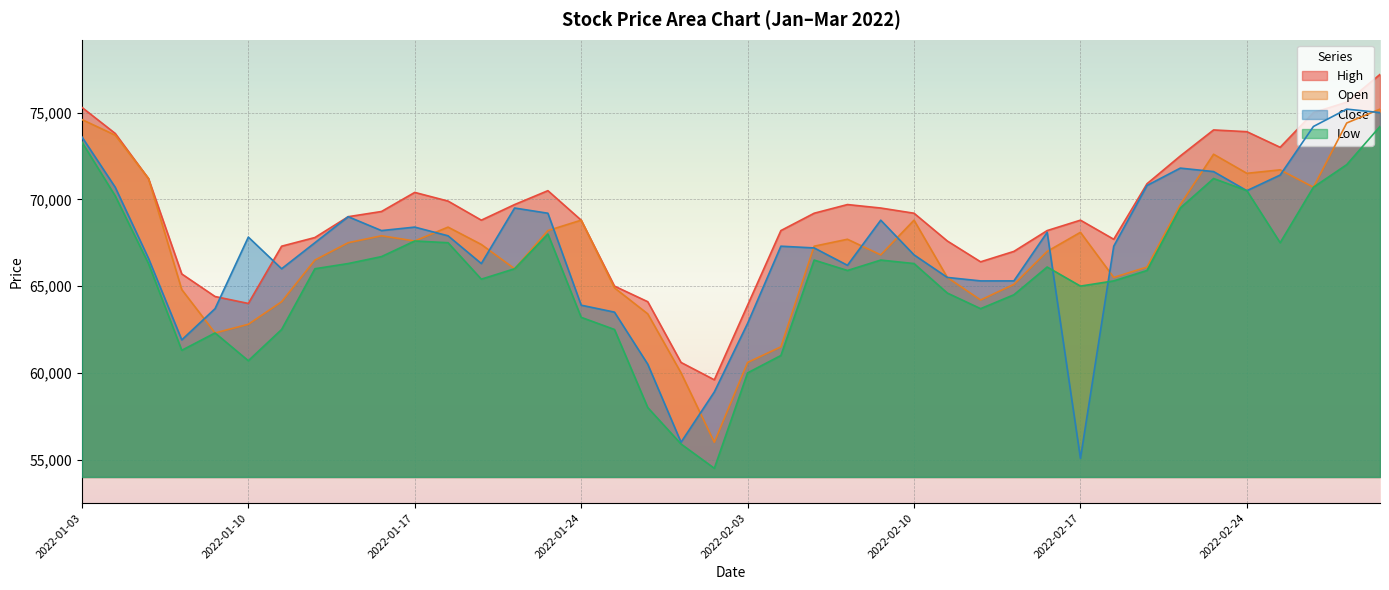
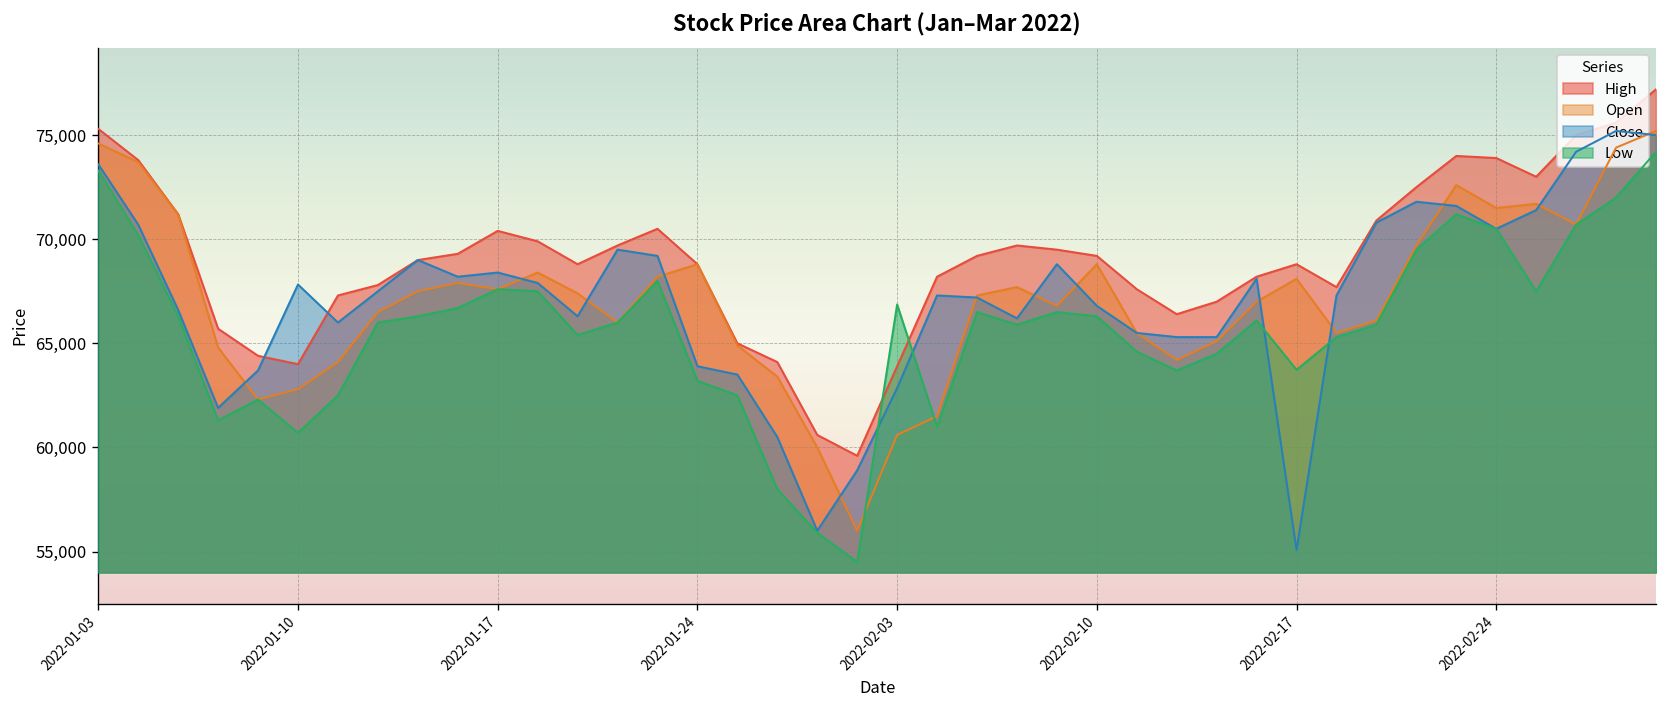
  {
    "Close": {
      "2022-01-03": "73,600",
      "2022-01-10": "67,800",
      "2022-01-17": "68,400",
      "2022-01-24": "63,900",
      "2022-02-03": "62,900",
      "2022-02-10": "66,800",
      "2022-02-17": "55,100"
    },
    "Low": {
      "2022-01-03": "73,300",
      "2022-01-10": "60,700",
      "2022-01-24": "63,200",
-     "2022-02-03": "60,000",
+     "2022-02-03": "66,900",
      "2022-02-10": "66,300",
-     "2022-02-17": "65,000"
+     "2022-02-17": "63,700"
    }
  }
